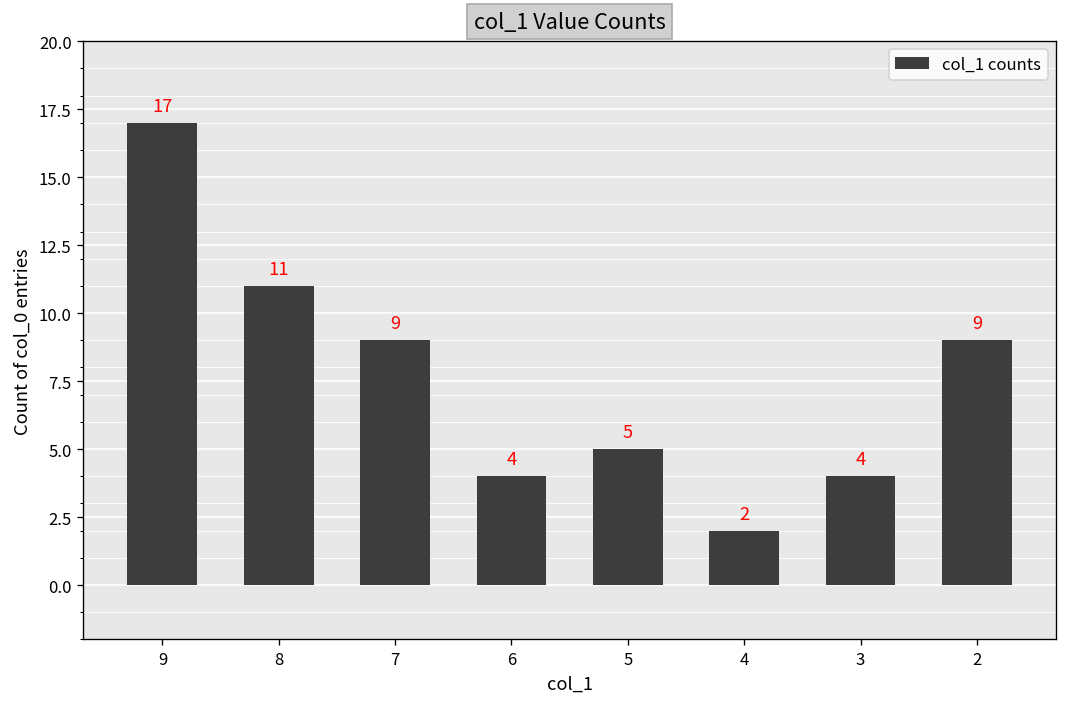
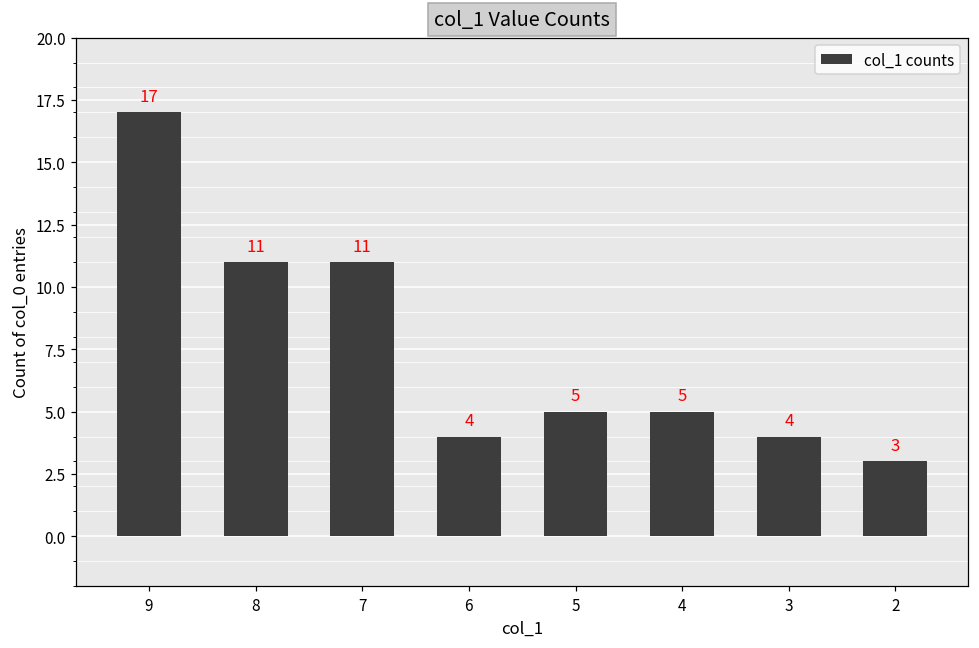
  {
    "9": 17,
    "8": 11,
-   "7": 9,
+   "7": 11,
    "6": 4,
    "5": 5,
-   "4": 2,
+   "4": 5,
    "3": 4,
-   "2": 9
+   "2": 3
  }
